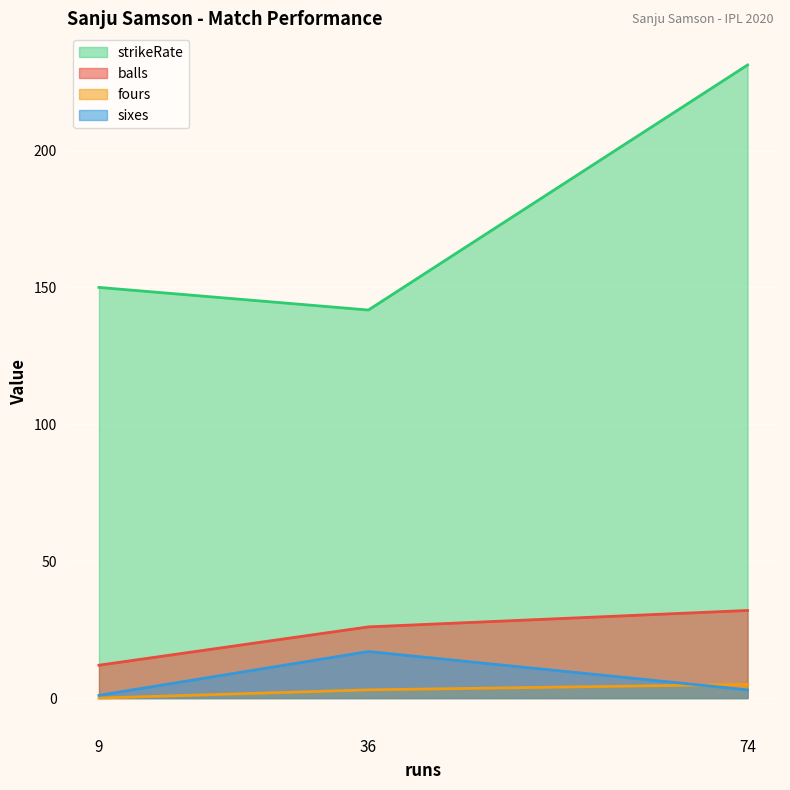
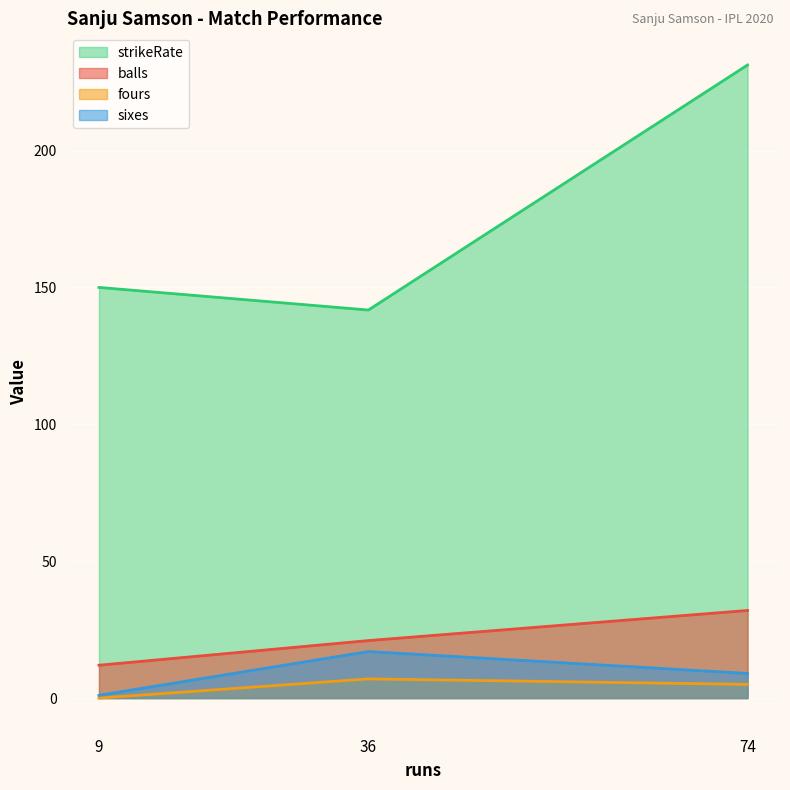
  {
    "strikeRate": {
      "9": 150,
      "36": 142,
      "74": 231
    },
    "balls": {
      "9": 12,
-     "36": 26,
+     "36": 21,
      "74": 32
    },
    "fours": {
      "9": 0,
-     "36": 3,
+     "36": 7,
      "74": 5
    },
    "sixes": {
      "9": 1,
      "36": 17,
-     "74": 3
+     "74": 9
    }
  }
